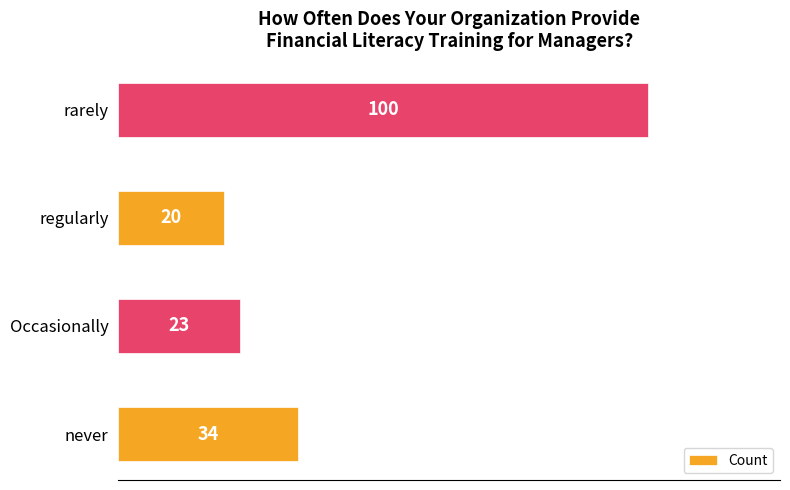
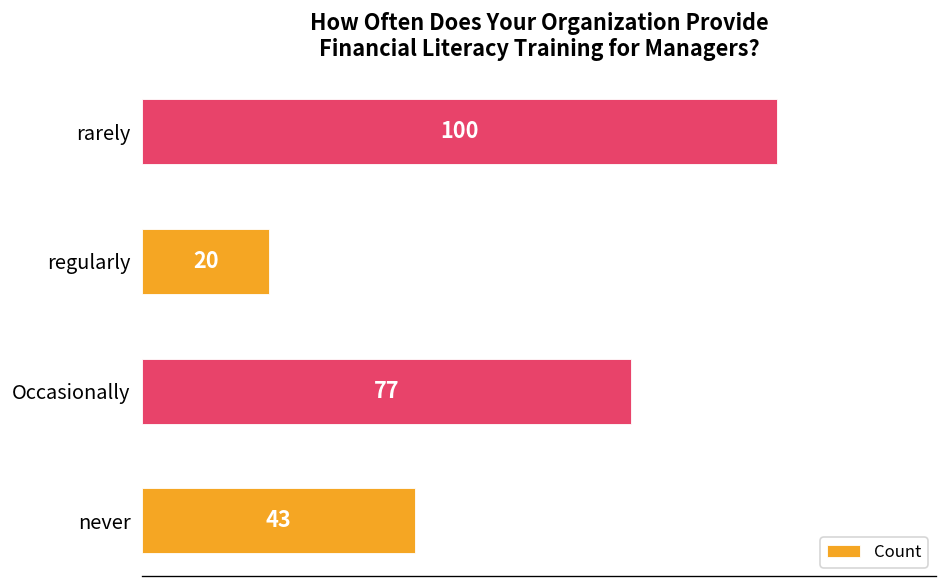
  {
    "rarely": 100,
    "regularly": 20,
-   "Occasionally": 23,
-   "never": 34
+   "Occasionally": 77,
+   "never": 43
  }
